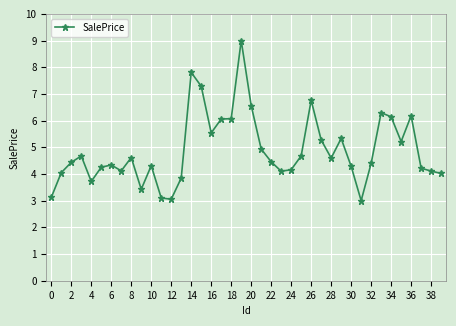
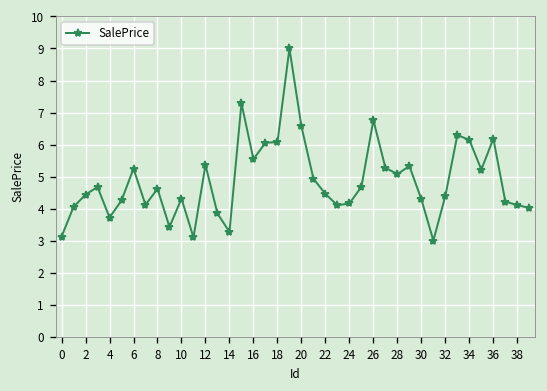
  {
    "0": 3.1,
    "2": 4.4,
    "4": 3.7,
-   "6": 4.3,
+   "6": 5.2,
    "8": 4.6,
    "10": 4.3,
-   "12": 3.1,
-   "14": 7.8,
+   "12": 5.4,
+   "14": 3.3,
    "16": 5.5,
    "18": 6.1,
    "20": 6.6,
    "22": 4.5,
    "24": 4.2,
    "26": 6.8,
-   "28": 4.6,
+   "28": 5.1,
    "30": 4.3,
    "32": 4.4,
    "34": 6.1,
    "36": 6.2,
    "38": 4.1
  }
